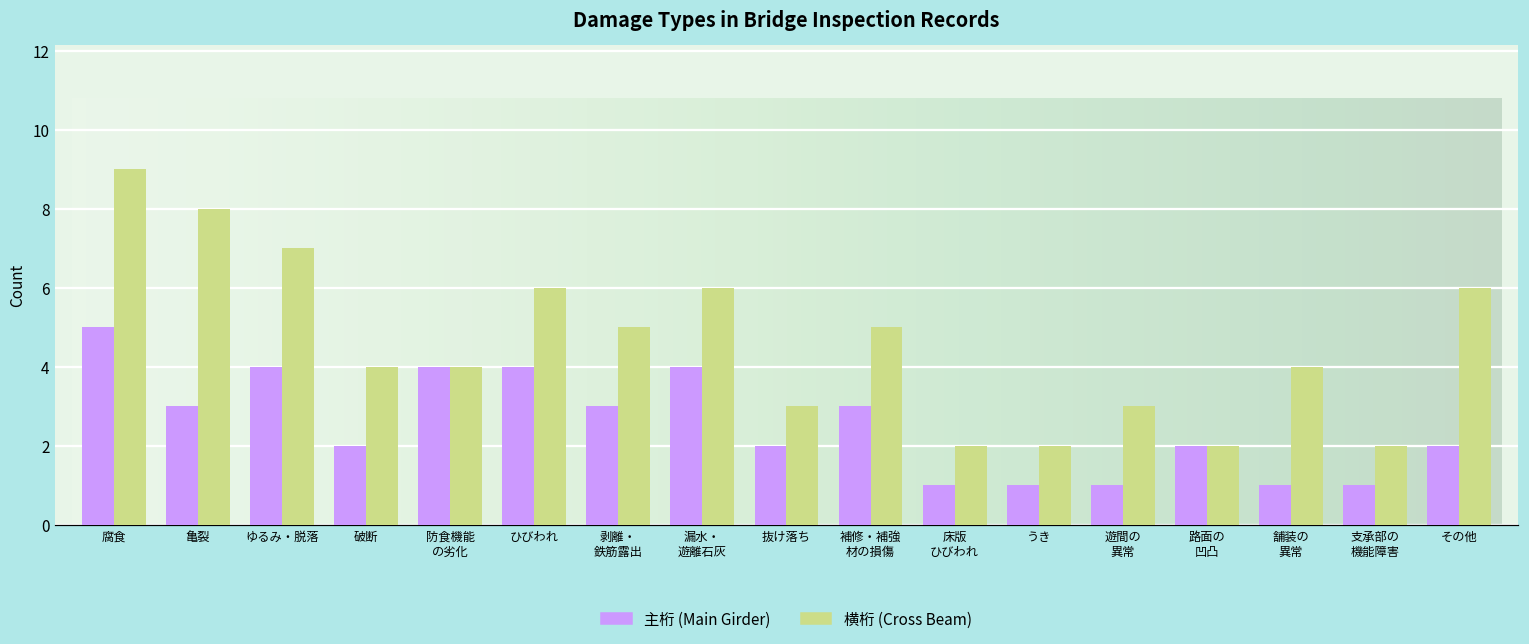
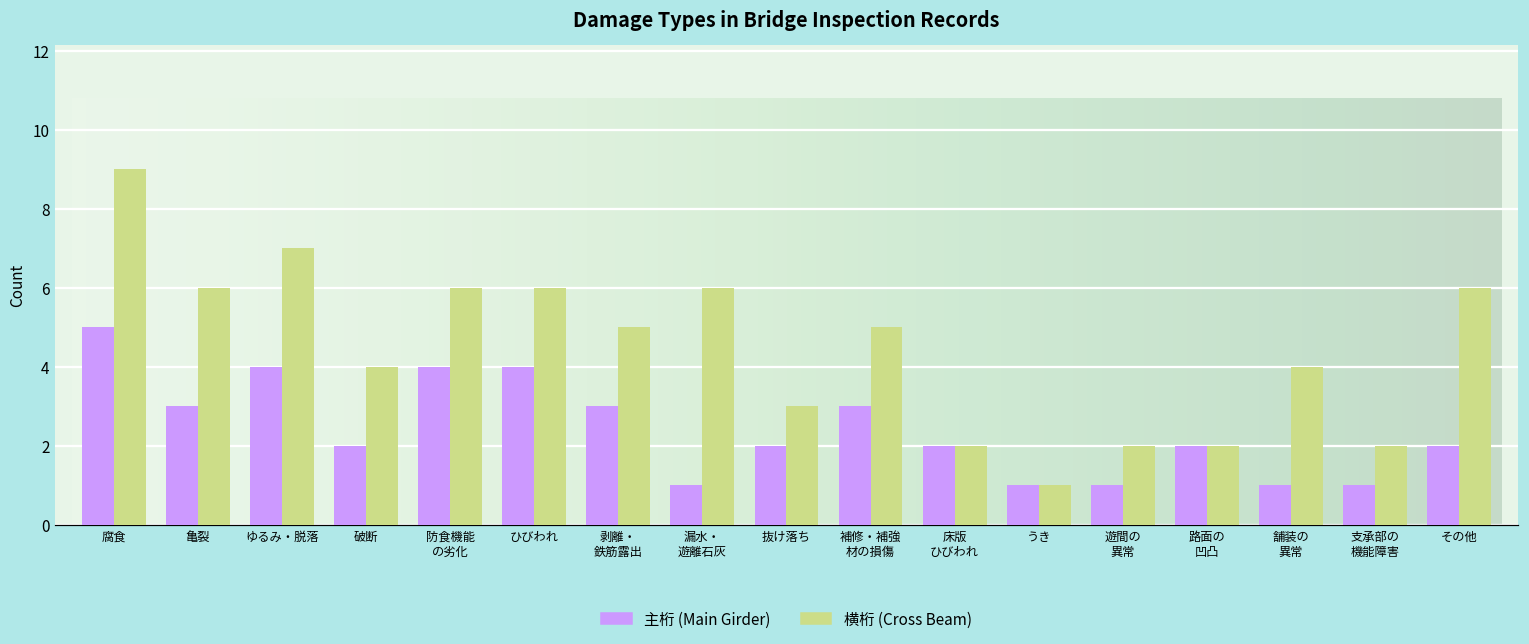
  {
    "主桁 (Main Girder)": {
      "腐食": 5,
      "亀裂": 3,
      "ゆるみ・脱落": 4,
      "破断": 2,
      "防食機能 の劣化": 4,
      "ひびわれ": 4,
      "剥離・ 鉄筋露出": 3,
-     "漏水・ 遊離石灰": 4,
+     "漏水・ 遊離石灰": 1,
      "抜け落ち": 2,
      "補修・補強 材の損傷": 3,
-     "床版 ひびわれ": 1,
+     "床版 ひびわれ": 2,
      "うき": 1,
      "遊間の 異常": 1,
      "路面の 凹凸": 2,
      "舗装の 異常": 1,
      "支承部の 機能障害": 1,
      "その他": 2
    },
    "横桁 (Cross Beam)": {
      "腐食": 9,
-     "亀裂": 8,
+     "亀裂": 6,
      "ゆるみ・脱落": 7,
      "破断": 4,
-     "防食機能 の劣化": 4,
+     "防食機能 の劣化": 6,
      "ひびわれ": 6,
      "剥離・ 鉄筋露出": 5,
      "漏水・ 遊離石灰": 6,
      "抜け落ち": 3,
      "補修・補強 材の損傷": 5,
      "床版 ひびわれ": 2,
-     "うき": 2,
-     "遊間の 異常": 3,
+     "うき": 1,
+     "遊間の 異常": 2,
      "路面の 凹凸": 2,
      "舗装の 異常": 4,
      "支承部の 機能障害": 2,
      "その他": 6
    }
  }
